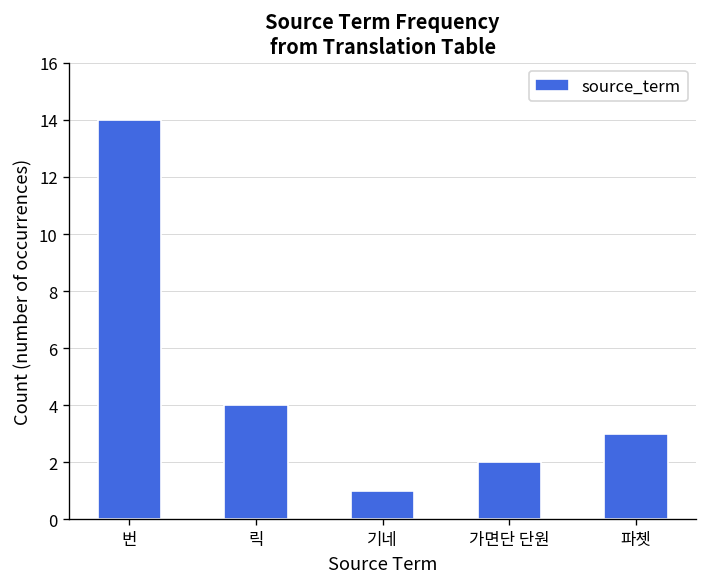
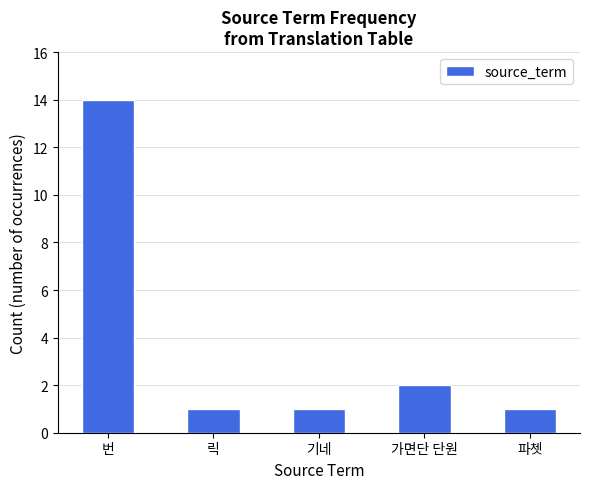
  {
    "번": 14,
-   "릭": 4,
+   "릭": 1,
    "기네": 1,
    "가면단 단원": 2,
-   "파쳇": 3
+   "파쳇": 1
  }
